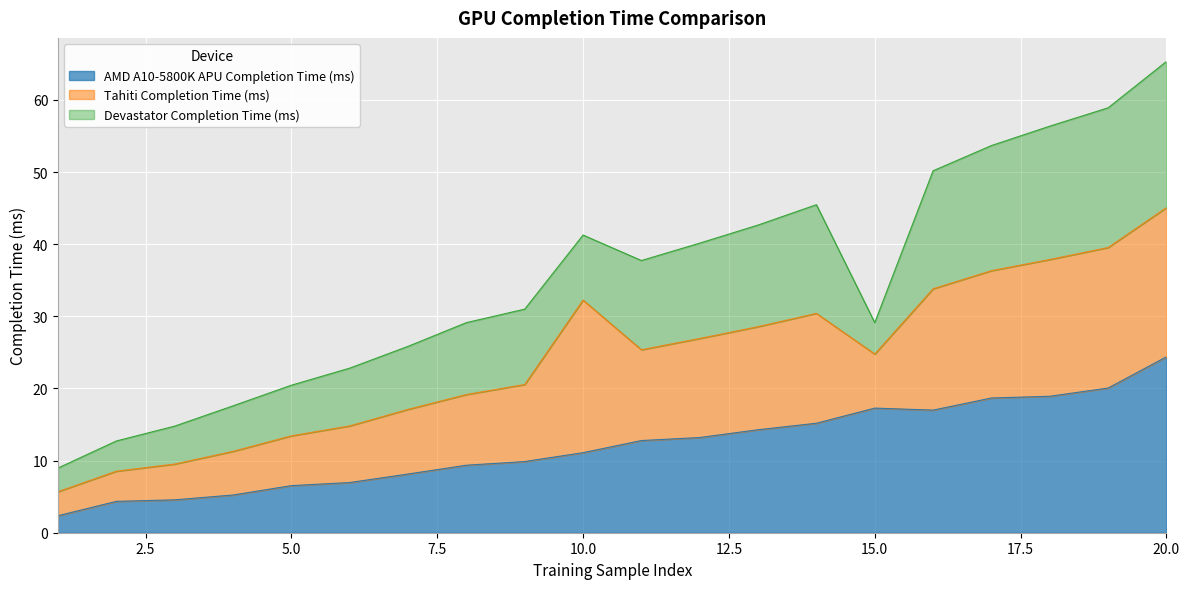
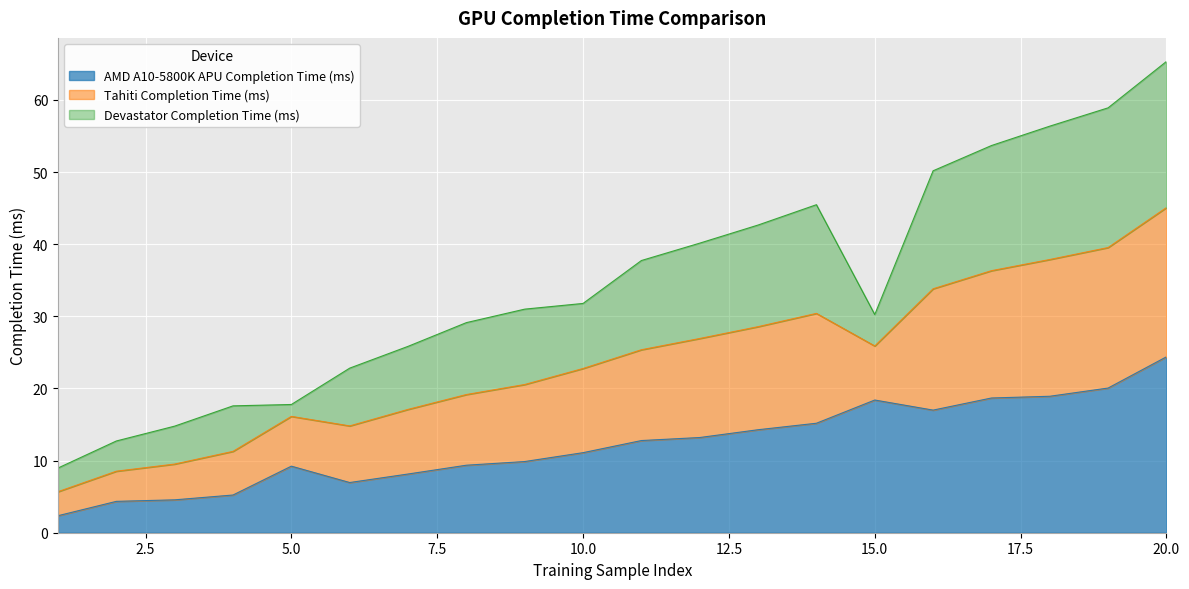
  {
    "AMD A10-5800K APU Completion Time (ms)": {
-     "5.0": 7,
+     "5.0": 9,
      "10.0": 11,
-     "15.0": 17,
+     "15.0": 18,
      "20.0": 24
    },
    "Tahiti Completion Time (ms)": {
      "5.0": 7,
-     "10.0": 21,
+     "10.0": 12,
      "15.0": 7,
      "20.0": 21
    },
    "Devastator Completion Time (ms)": {
-     "5.0": 7,
+     "5.0": 2,
      "10.0": 9,
      "15.0": 4,
      "20.0": 20
    }
  }
